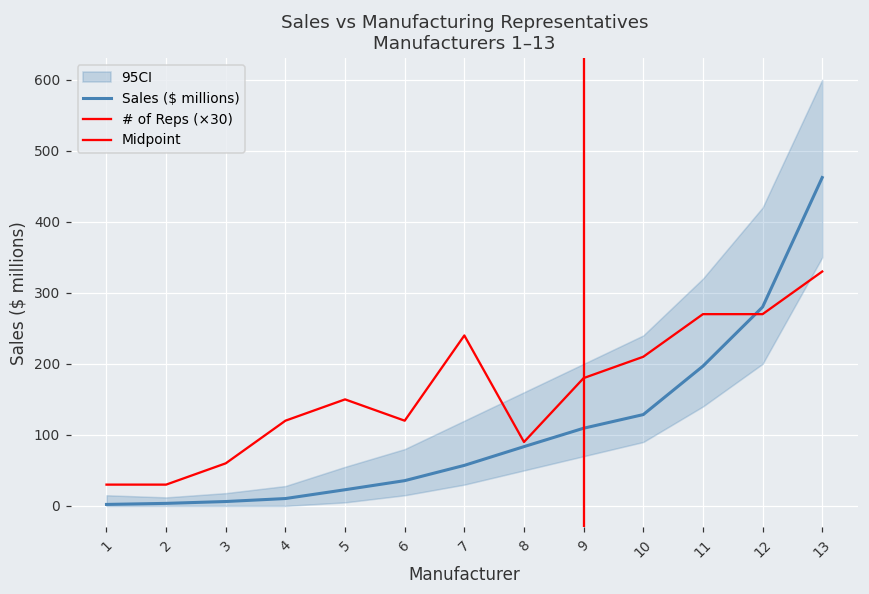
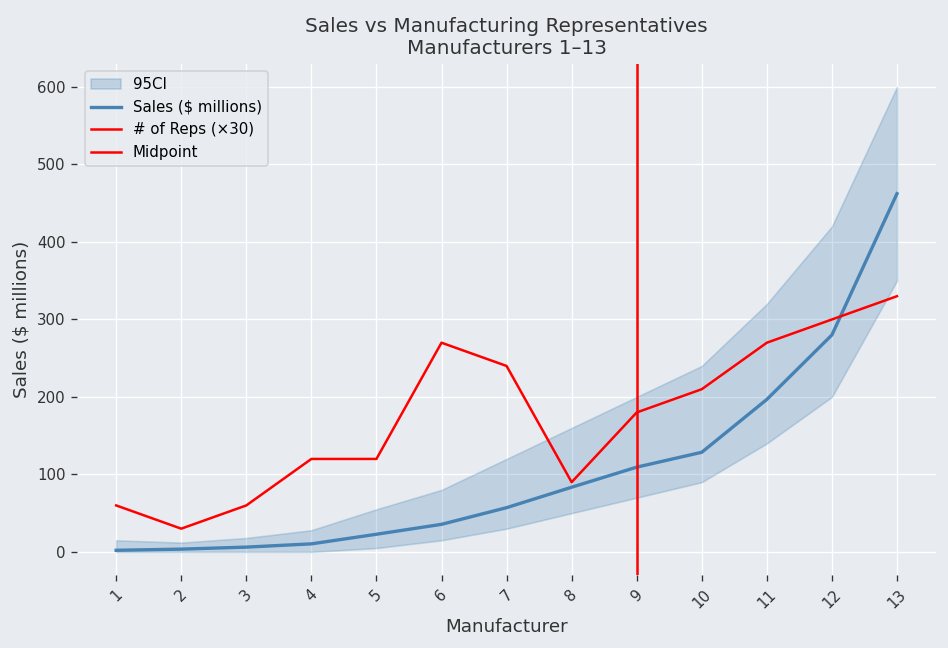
  {
    "# of Reps (×30)": {
-     "1": 30,
+     "1": 60,
      "2": 30,
      "3": 60,
      "4": 120,
-     "5": 150,
-     "6": 120,
+     "5": 120,
+     "6": 270,
      "7": 240,
      "8": 90,
      "9": 180,
      "10": 210,
      "11": 270,
-     "12": 270,
+     "12": 300,
      "13": 330
    }
  }
